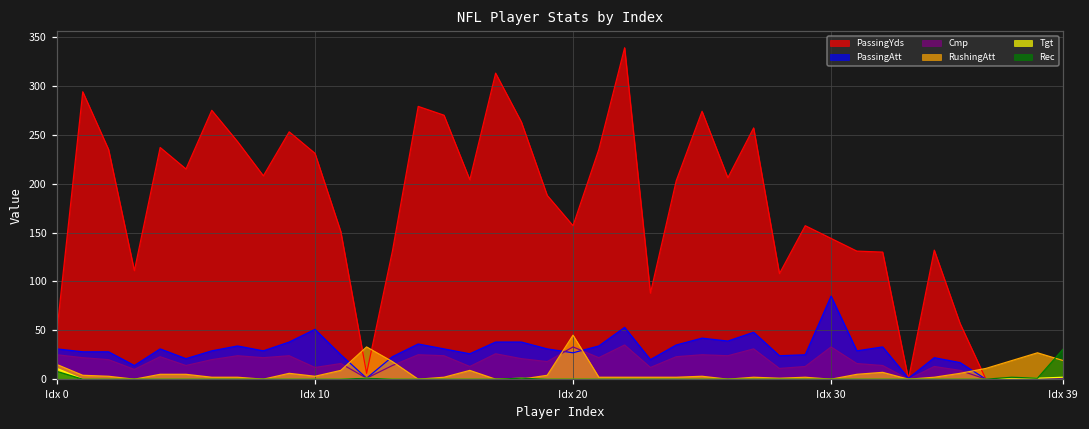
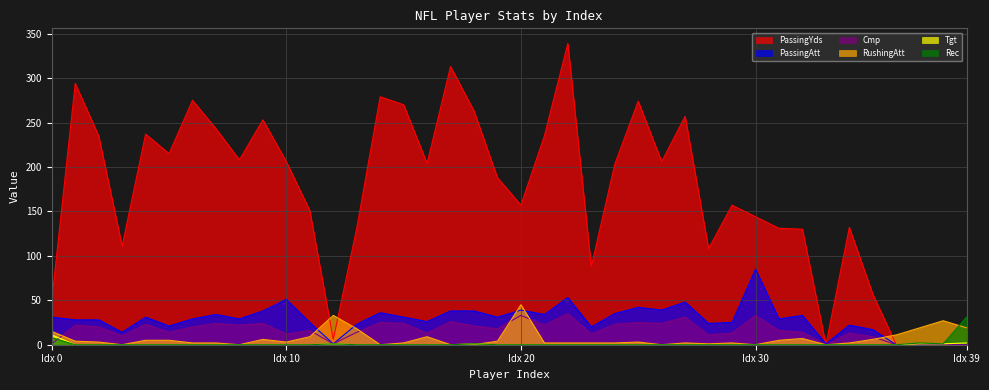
  {
    "PassingYds": {
      "Idx 0": 50,
-     "Idx 10": 230,
+     "Idx 10": 210,
      "Idx 20": 160,
      "Idx 30": 140
    },
    "PassingAtt": {
      "Idx 0": 30,
      "Idx 10": 50,
-     "Idx 20": 30,
+     "Idx 20": 40,
      "Idx 30": 90
    },
    "Cmp": {
-     "Idx 0": 30,
+     "Idx 0": 0,
      "Idx 10": 10,
      "Idx 20": 30,
      "Idx 30": 30
    },
    "RushingAtt": {
      "Idx 0": 20,
      "Idx 10": 0,
      "Idx 20": 50,
      "Idx 39": 20
    },
    "Tgt": {
      "Idx 0": 10
    },
    "Rec": {
      "Idx 0": 10,
      "Idx 39": 30
    }
  }
